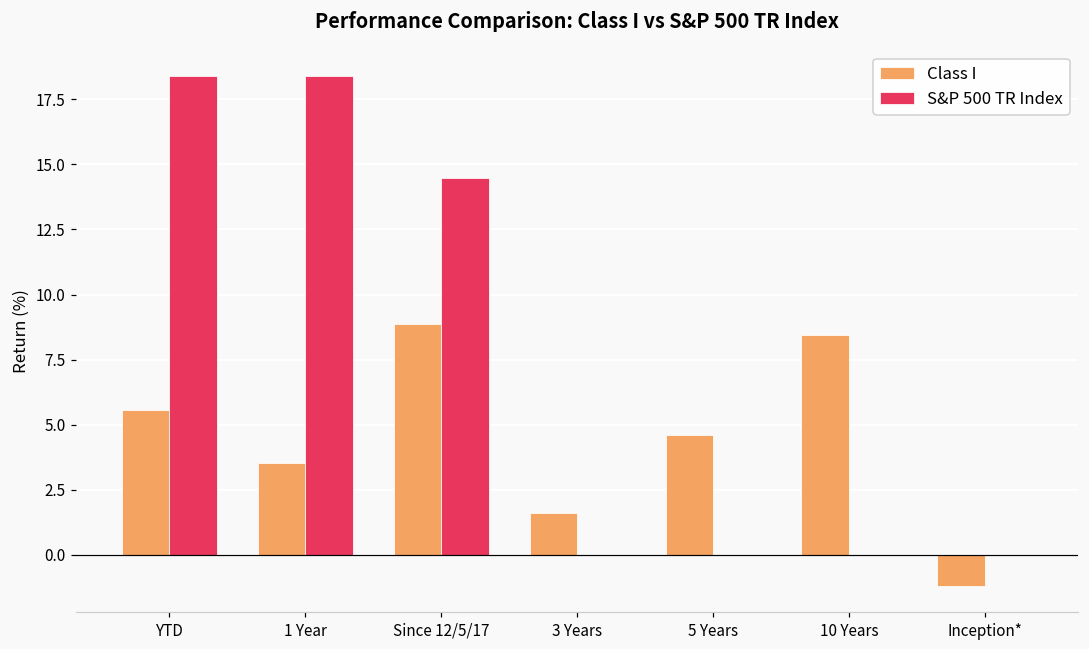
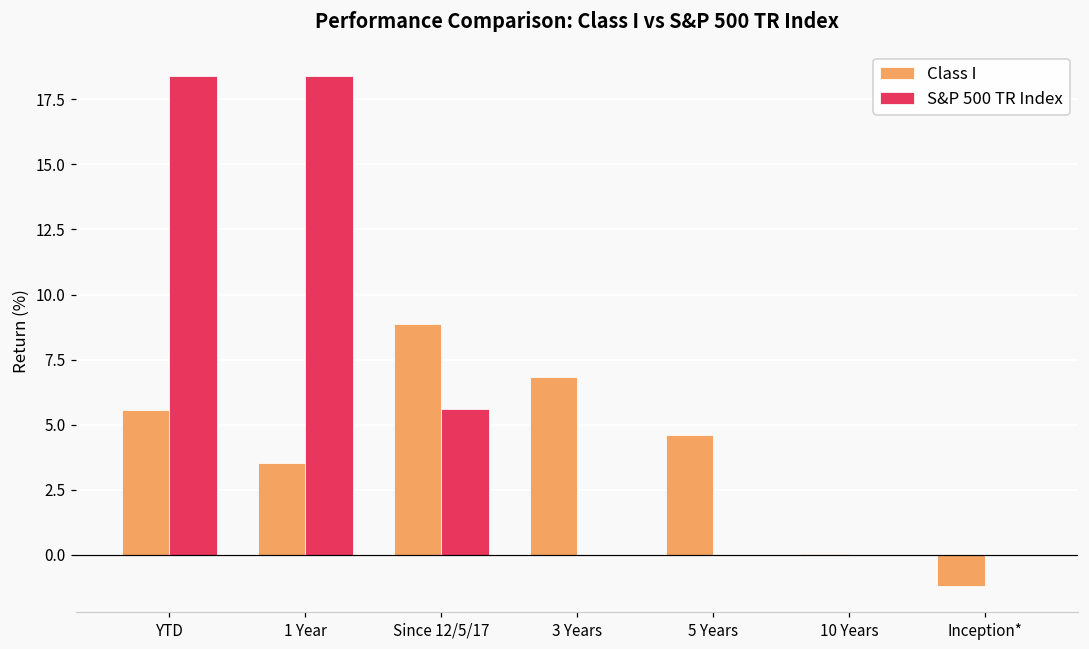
  {
    "Class I": {
      "YTD": 5.6,
      "1 Year": 3.5,
      "Since 12/5/17": 8.9,
-     "3 Years": 1.6,
+     "3 Years": 6.8,
      "5 Years": 4.6,
-     "10 Years": 8.4,
+     "10 Years": 0.0,
      "Inception*": -1.2
    },
    "S&P 500 TR Index": {
      "YTD": 18.4,
      "1 Year": 18.4,
-     "Since 12/5/17": 14.5,
+     "Since 12/5/17": 5.6,
      "3 Years": 0.0,
      "5 Years": 0.0,
      "10 Years": 0.0,
      "Inception*": 0.0
    }
  }
